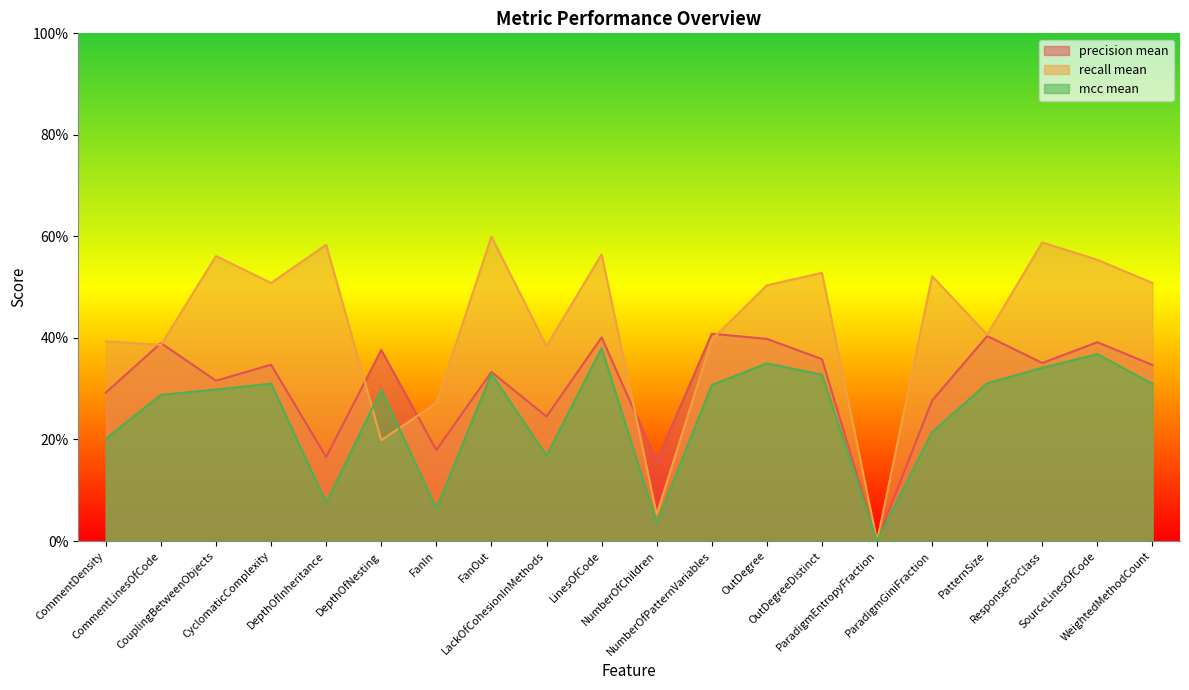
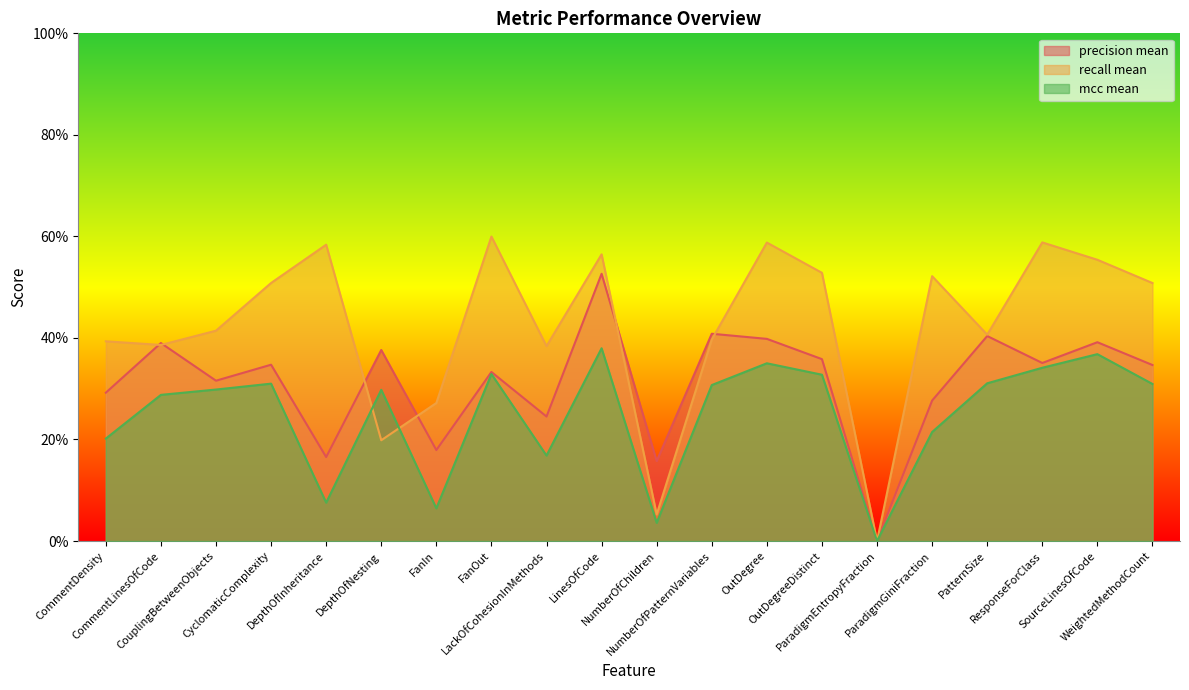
  {
    "precision mean": {
      "CommentDensity": "29%",
      "CouplingBetweenObjects": "32%",
      "CyclomaticComplexity": "35%",
      "DepthOfInheritance": "17%",
      "DepthOfNesting": "38%",
      "FanIn": "18%",
      "LackOfCohesionInMethods": "25%",
-     "LinesOfCode": "40%",
+     "LinesOfCode": "53%",
      "NumberOfChildren": "16%",
      "NumberOfPatternVariables": "41%",
      "OutDegree": "40%",
      "OutDegreeDistinct": "36%",
      "ParadigmGiniFraction": "28%",
      "ResponseForClass": "35%",
      "SourceLinesOfCode": "39%",
      "WeightedMethodCount": "35%"
    },
    "recall mean": {
      "CommentDensity": "39%",
-     "CouplingBetweenObjects": "56%",
+     "CouplingBetweenObjects": "41%",
      "CyclomaticComplexity": "51%",
      "DepthOfInheritance": "58%",
      "DepthOfNesting": "20%",
      "FanIn": "27%",
      "FanOut": "60%",
      "LackOfCohesionInMethods": "38%",
      "LinesOfCode": "56%",
      "NumberOfChildren": "5%",
      "NumberOfPatternVariables": "40%",
-     "OutDegree": "50%",
+     "OutDegree": "59%",
      "OutDegreeDistinct": "53%",
      "ParadigmGiniFraction": "52%",
      "ResponseForClass": "59%",
      "SourceLinesOfCode": "55%",
      "WeightedMethodCount": "51%"
    },
    "mcc mean": {
      "CommentDensity": "20%",
      "CommentLinesOfCode": "29%",
      "CouplingBetweenObjects": "30%",
      "CyclomaticComplexity": "31%",
      "DepthOfInheritance": "8%",
      "DepthOfNesting": "30%",
      "FanIn": "6%",
      "LackOfCohesionInMethods": "17%",
      "LinesOfCode": "38%",
      "NumberOfChildren": "4%",
      "NumberOfPatternVariables": "31%",
      "OutDegree": "35%",
      "OutDegreeDistinct": "33%",
      "ParadigmGiniFraction": "21%",
      "PatternSize": "31%",
      "ResponseForClass": "34%",
      "SourceLinesOfCode": "37%",
      "WeightedMethodCount": "31%"
    }
  }
